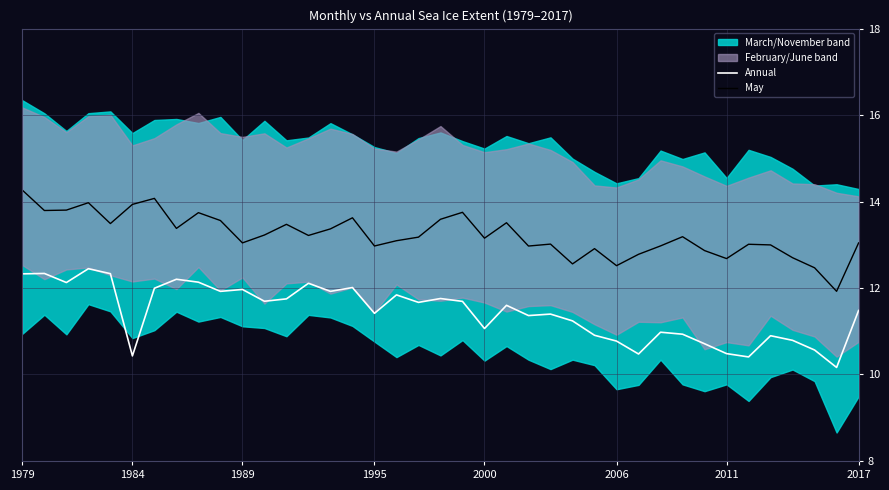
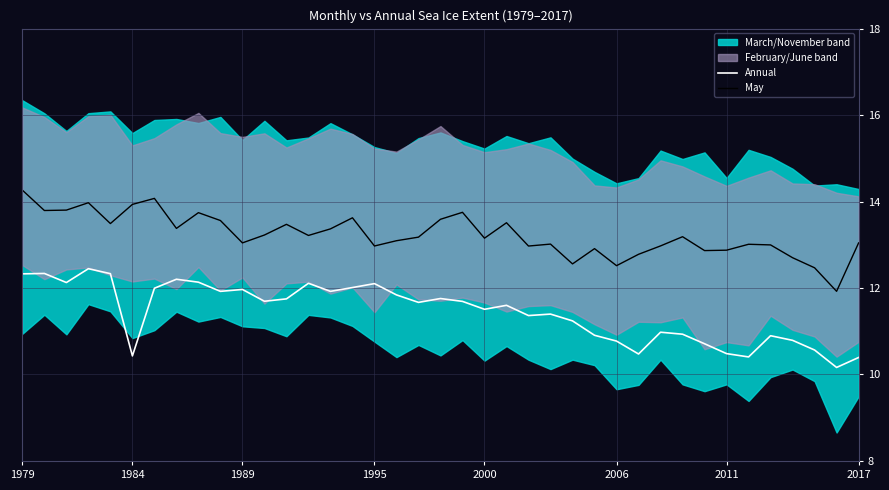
  {
    "Annual": {
      "1979": 12.3,
      "1984": 10.4,
      "1989": 12.0,
-     "1995": 11.4,
-     "2000": 11.1,
+     "1995": 12.1,
+     "2000": 11.5,
      "2006": 10.8,
      "2011": 10.5,
-     "2017": 11.5
+     "2017": 10.4
    },
    "May": {
      "1979": 14.3,
      "1984": 13.9,
      "1989": 13.0,
      "1995": 13.0,
      "2000": 13.2,
      "2006": 12.5,
-     "2011": 12.7,
+     "2011": 12.9,
      "2017": 13.0
    }
  }
